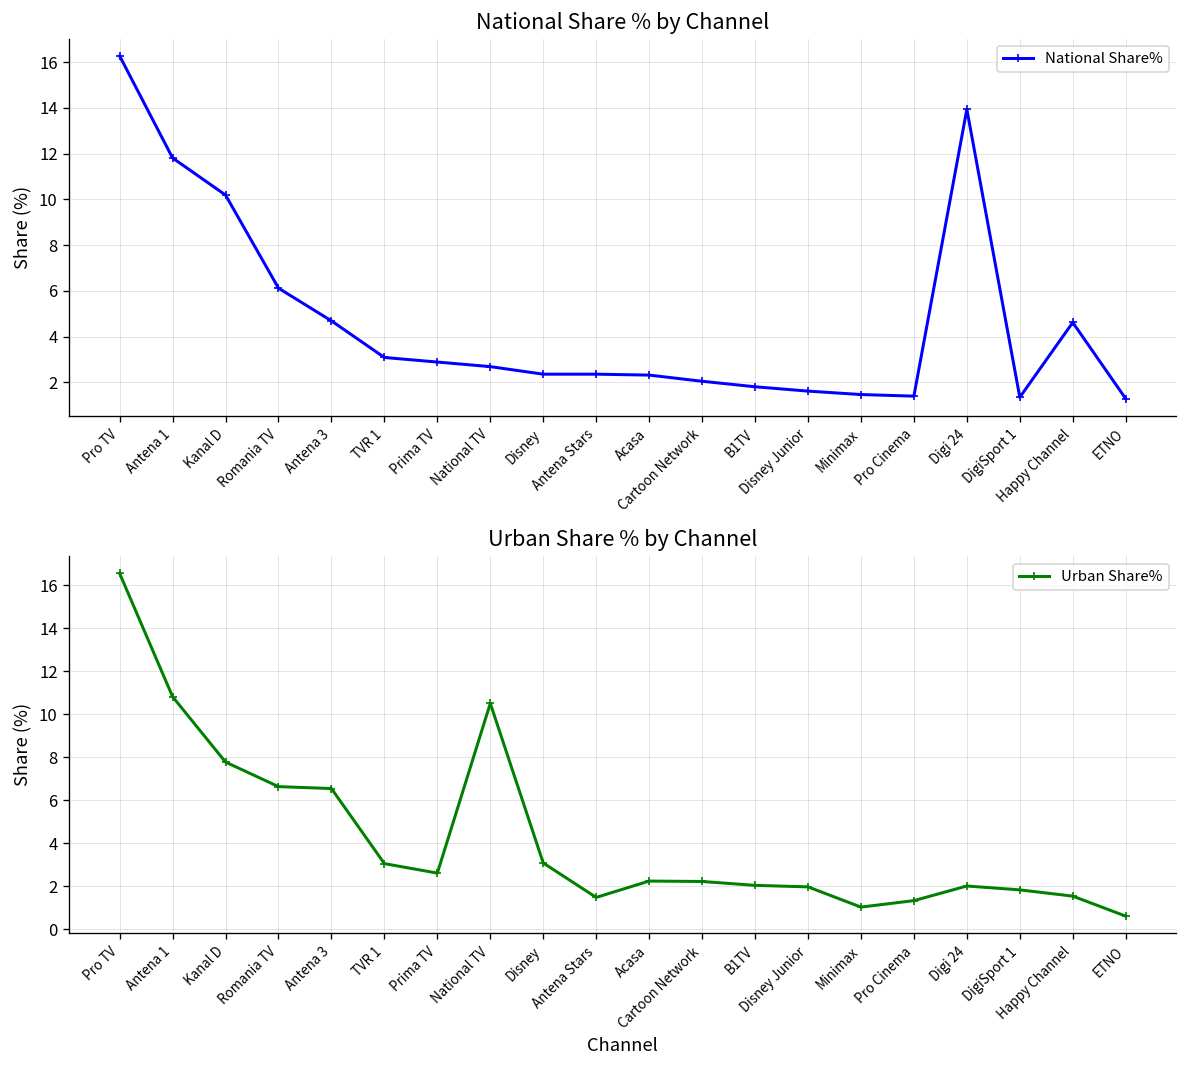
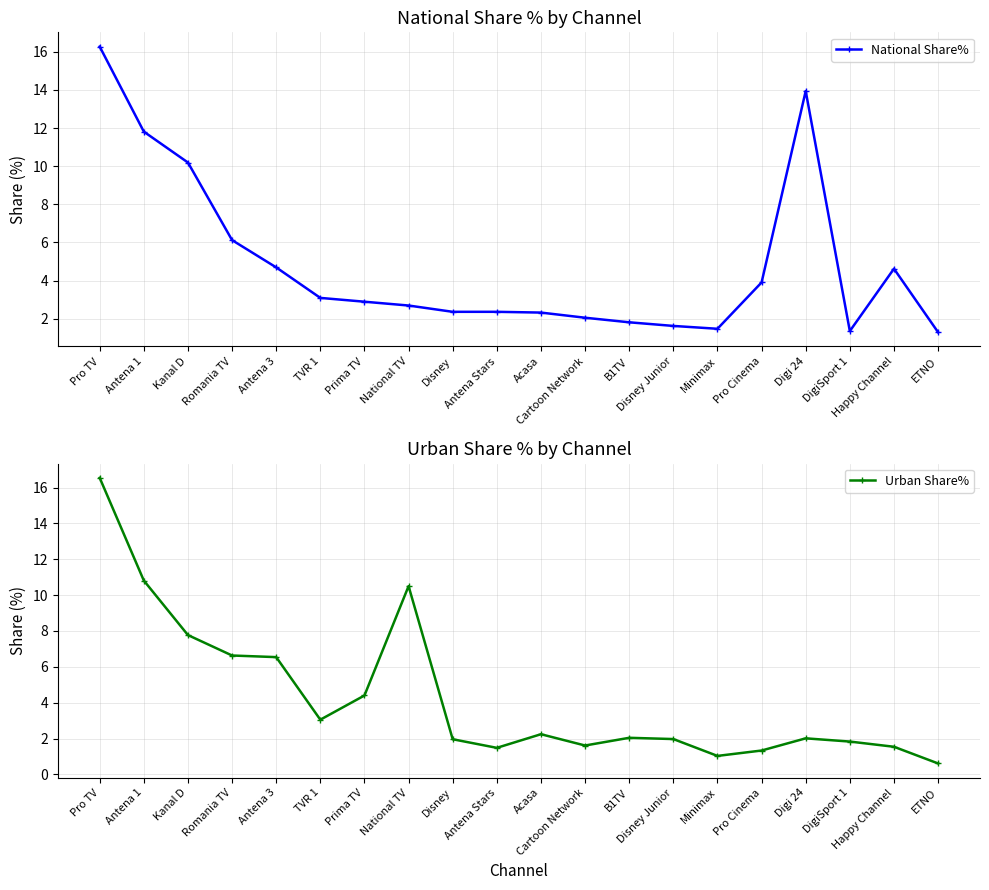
  {
    "National Share % by Channel": {
      "Pro TV": 16.3,
      "Antena 1": 11.8,
      "Kanal D": 10.2,
      "Romania TV": 6.1,
      "Antena 3": 4.7,
      "TVR 1": 3.1,
      "Prima TV": 2.9,
      "National TV": 2.7,
      "Disney": 2.4,
      "Antena Stars": 2.4,
      "Acasa": 2.3,
      "Cartoon Network": 2.1,
      "B1TV": 1.8,
      "Disney Junior": 1.6,
      "Minimax": 1.5,
-     "Pro Cinema": 1.4,
+     "Pro Cinema": 3.9,
      "Digi 24": 13.9,
      "DigiSport 1": 1.4,
      "Happy Channel": 4.6,
      "ETNO": 1.3
    },
    "Urban Share % by Channel": {
      "Pro TV": 16.5,
      "Antena 1": 10.8,
      "Kanal D": 7.8,
      "Romania TV": 6.6,
      "Antena 3": 6.5,
      "TVR 1": 3.1,
-     "Prima TV": 2.6,
+     "Prima TV": 4.4,
      "National TV": 10.5,
-     "Disney": 3.1,
+     "Disney": 2.0,
      "Antena Stars": 1.5,
      "Acasa": 2.2,
-     "Cartoon Network": 2.2,
+     "Cartoon Network": 1.6,
      "B1TV": 2.0,
      "Disney Junior": 2.0,
      "Minimax": 1.0,
      "Pro Cinema": 1.3,
      "Digi 24": 2.0,
      "DigiSport 1": 1.8,
      "Happy Channel": 1.5,
      "ETNO": 0.6
    }
  }
